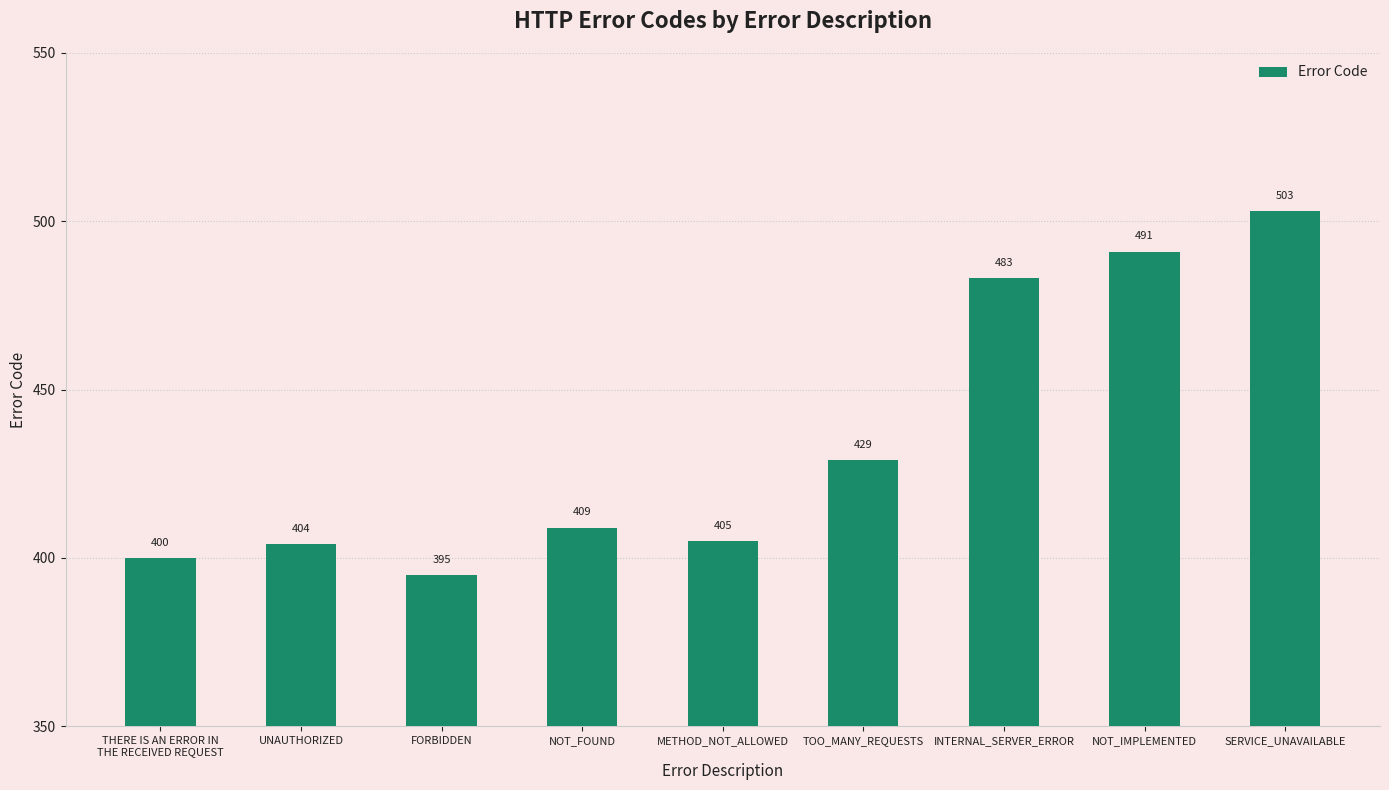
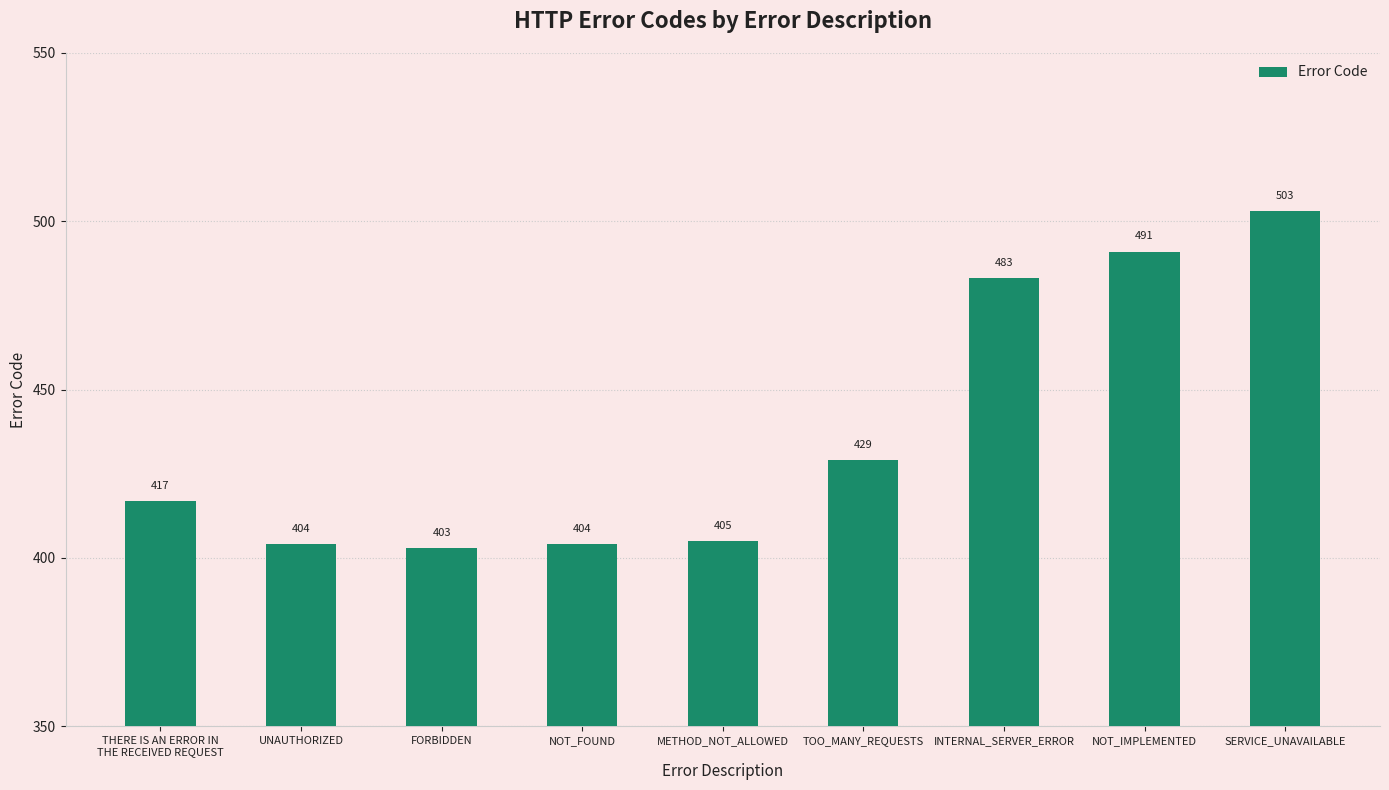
  {
-   "THERE IS AN ERROR IN THE RECEIVED REQUEST": 400,
+   "THERE IS AN ERROR IN THE RECEIVED REQUEST": 417,
    "UNAUTHORIZED": 404,
-   "FORBIDDEN": 395,
-   "NOT_FOUND": 409,
+   "FORBIDDEN": 403,
+   "NOT_FOUND": 404,
    "METHOD_NOT_ALLOWED": 405,
    "TOO_MANY_REQUESTS": 429,
    "INTERNAL_SERVER_ERROR": 483,
    "NOT_IMPLEMENTED": 491,
    "SERVICE_UNAVAILABLE": 503
  }
